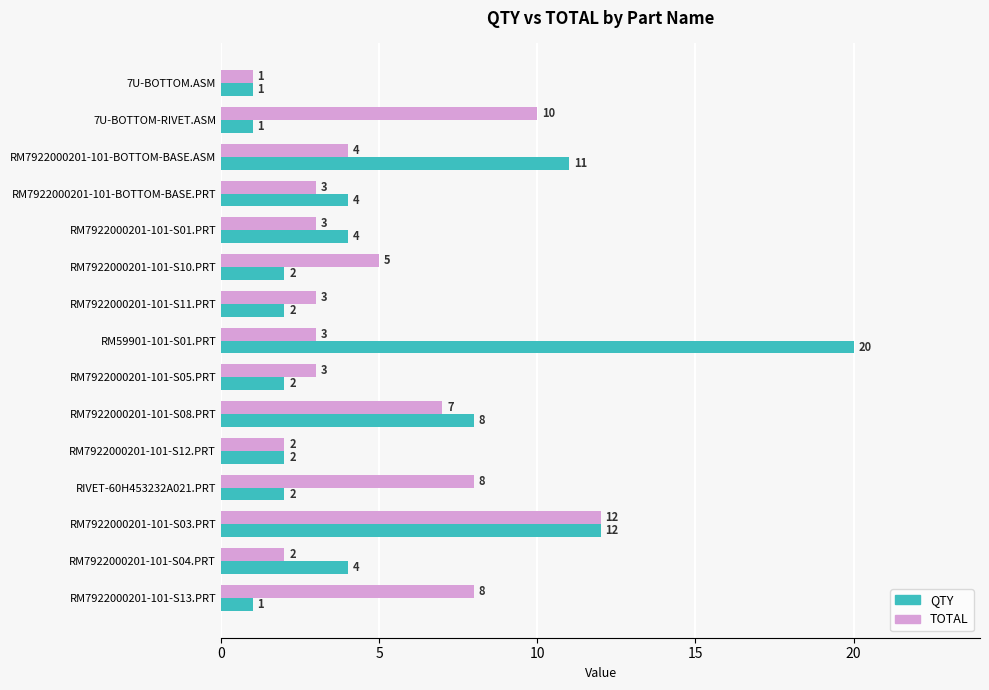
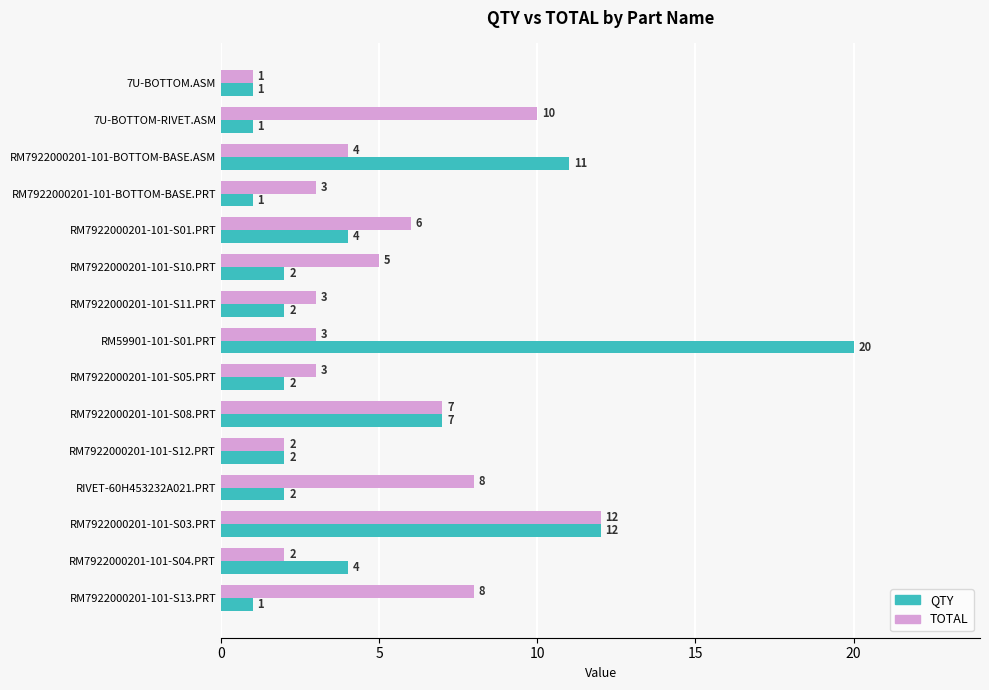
  {
    "QTY": {
      "7U-BOTTOM.ASM": 1,
      "7U-BOTTOM-RIVET.ASM": 1,
      "RM7922000201-101-BOTTOM-BASE.ASM": 11,
-     "RM7922000201-101-BOTTOM-BASE.PRT": 4,
+     "RM7922000201-101-BOTTOM-BASE.PRT": 1,
      "RM7922000201-101-S01.PRT": 4,
      "RM7922000201-101-S10.PRT": 2,
      "RM7922000201-101-S11.PRT": 2,
      "RM59901-101-S01.PRT": 20,
      "RM7922000201-101-S05.PRT": 2,
-     "RM7922000201-101-S08.PRT": 8,
+     "RM7922000201-101-S08.PRT": 7,
      "RM7922000201-101-S12.PRT": 2,
      "RIVET-60H453232A021.PRT": 2,
      "RM7922000201-101-S03.PRT": 12,
      "RM7922000201-101-S04.PRT": 4,
      "RM7922000201-101-S13.PRT": 1
    },
    "TOTAL": {
      "7U-BOTTOM.ASM": 1,
      "7U-BOTTOM-RIVET.ASM": 10,
      "RM7922000201-101-BOTTOM-BASE.ASM": 4,
      "RM7922000201-101-BOTTOM-BASE.PRT": 3,
-     "RM7922000201-101-S01.PRT": 3,
+     "RM7922000201-101-S01.PRT": 6,
      "RM7922000201-101-S10.PRT": 5,
      "RM7922000201-101-S11.PRT": 3,
      "RM59901-101-S01.PRT": 3,
      "RM7922000201-101-S05.PRT": 3,
      "RM7922000201-101-S08.PRT": 7,
      "RM7922000201-101-S12.PRT": 2,
      "RIVET-60H453232A021.PRT": 8,
      "RM7922000201-101-S03.PRT": 12,
      "RM7922000201-101-S04.PRT": 2,
      "RM7922000201-101-S13.PRT": 8
    }
  }
